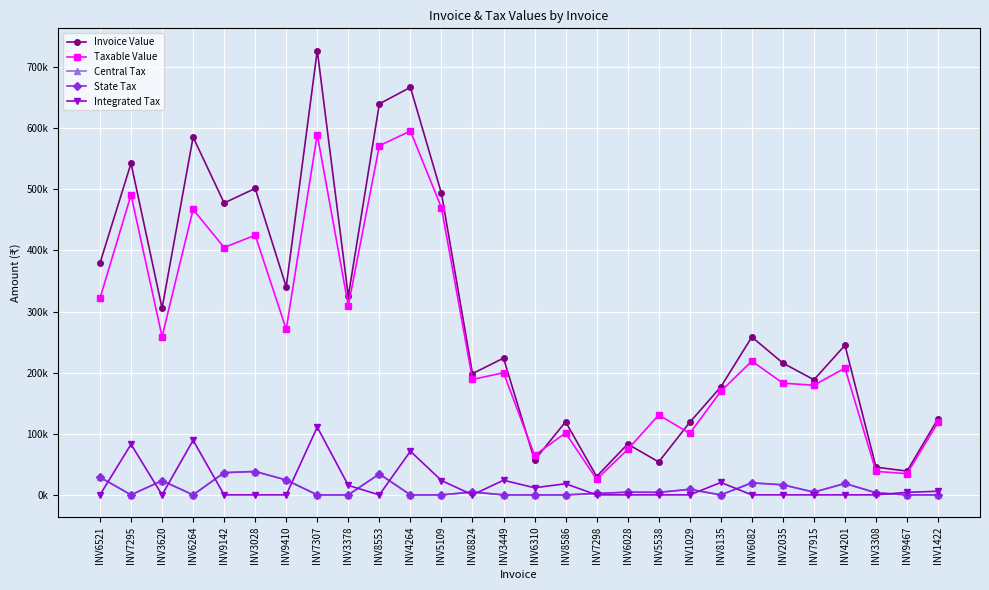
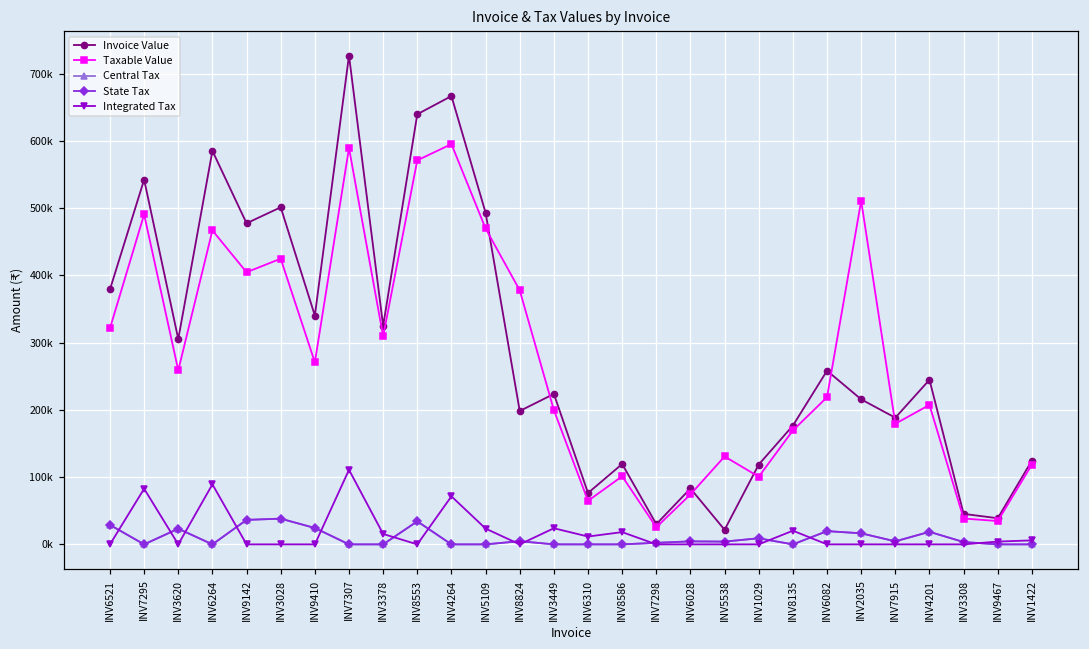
  {
    "Invoice Value": {
      "INV6521": 380000,
      "INV7295": 540000,
      "INV3620": 310000,
      "INV6264": 590000,
      "INV9142": 480000,
      "INV3028": 500000,
      "INV9410": 340000,
      "INV7307": 730000,
      "INV3378": 330000,
      "INV8553": 640000,
      "INV4264": 670000,
      "INV5109": 490000,
      "INV8824": 200000,
      "INV3449": 220000,
-     "INV6310": 60000,
+     "INV6310": 80000,
      "INV8586": 120000,
      "INV7298": 30000,
      "INV6028": 80000,
-     "INV5538": 50000,
+     "INV5538": 20000,
      "INV1029": 120000,
      "INV8135": 180000,
      "INV6082": 260000,
      "INV2035": 220000,
      "INV7915": 190000,
      "INV4201": 240000,
      "INV3308": 50000,
      "INV9467": 40000,
      "INV1422": 120000
    },
    "Taxable Value": {
      "INV6521": 320000,
      "INV7295": 490000,
      "INV3620": 260000,
      "INV6264": 470000,
      "INV9142": 400000,
      "INV3028": 420000,
      "INV9410": 270000,
      "INV7307": 590000,
      "INV3378": 310000,
      "INV8553": 570000,
      "INV4264": 600000,
      "INV5109": 470000,
-     "INV8824": 190000,
+     "INV8824": 380000,
      "INV3449": 200000,
      "INV6310": 60000,
      "INV8586": 100000,
      "INV7298": 30000,
      "INV6028": 70000,
      "INV5538": 130000,
      "INV1029": 100000,
      "INV8135": 170000,
      "INV6082": 220000,
-     "INV2035": 180000,
+     "INV2035": 510000,
      "INV7915": 180000,
      "INV4201": 210000,
      "INV3308": 40000,
      "INV9467": 30000,
      "INV1422": 120000
    }
  }
